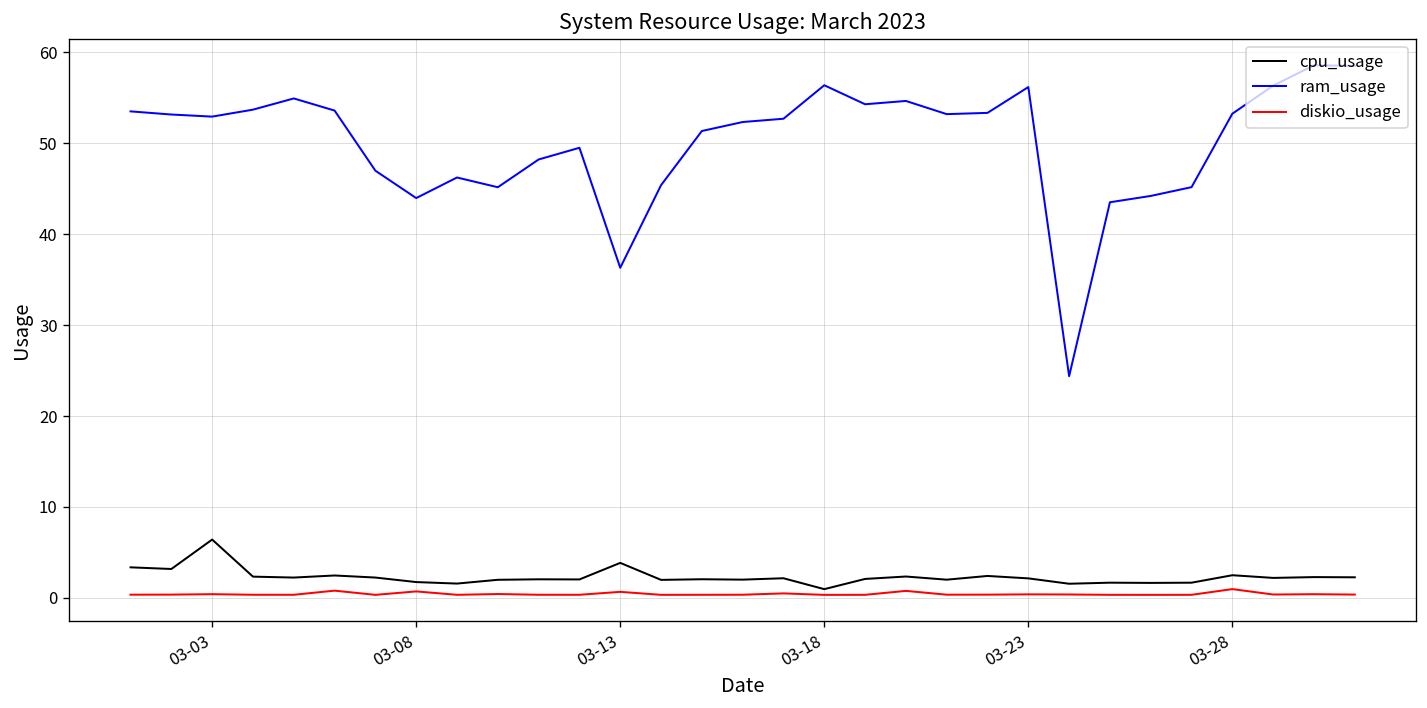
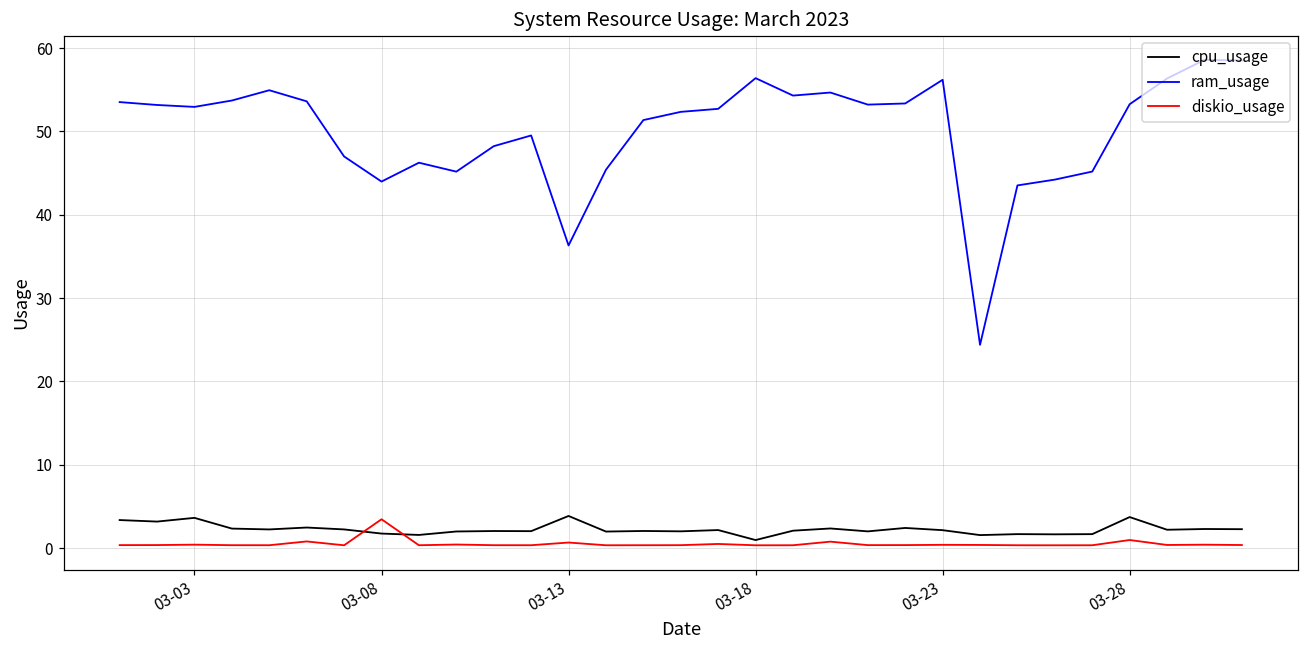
  {
    "cpu_usage": {
-     "03-03": 6,
+     "03-03": 4,
      "03-08": 2,
      "03-13": 4,
      "03-18": 1,
      "03-23": 2,
-     "03-28": 2
+     "03-28": 4
    },
    "ram_usage": {
      "03-03": 53,
      "03-08": 44,
      "03-13": 36,
      "03-18": 56,
      "03-23": 56,
      "03-28": 53
    },
    "diskio_usage": {
      "03-03": 0,
-     "03-08": 1,
+     "03-08": 3,
      "03-13": 1,
      "03-18": 0,
      "03-23": 0,
      "03-28": 1
    }
  }
